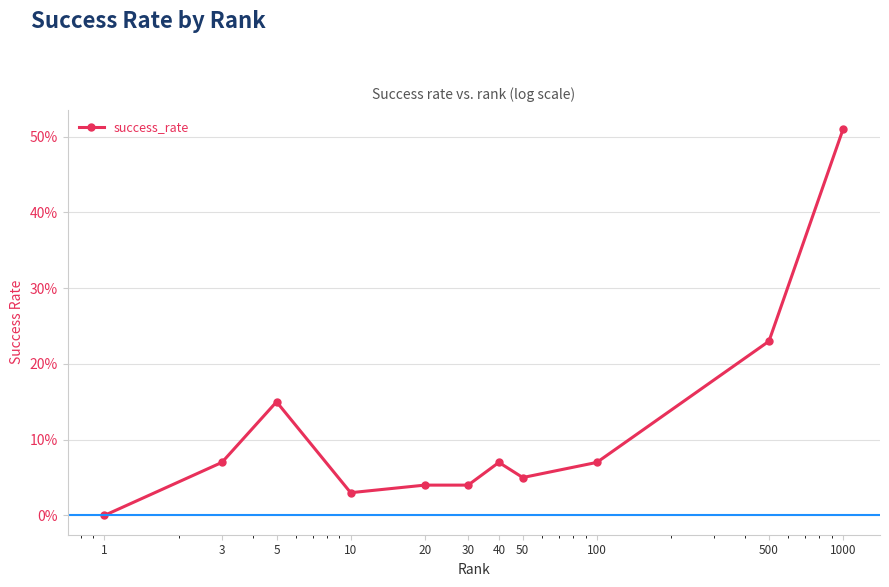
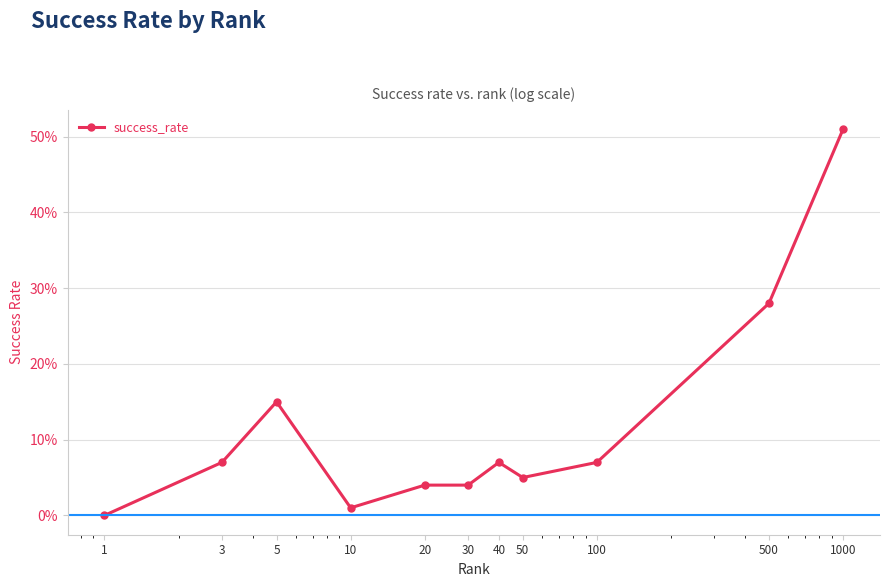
  {
    "1": "0%",
    "3": "7%",
    "5": "15%",
-   "10": "3%",
+   "10": "1%",
    "20": "4%",
    "30": "4%",
    "40": "7%",
    "50": "5%",
    "100": "7%",
-   "500": "23%",
+   "500": "28%",
    "1000": "51%"
  }
